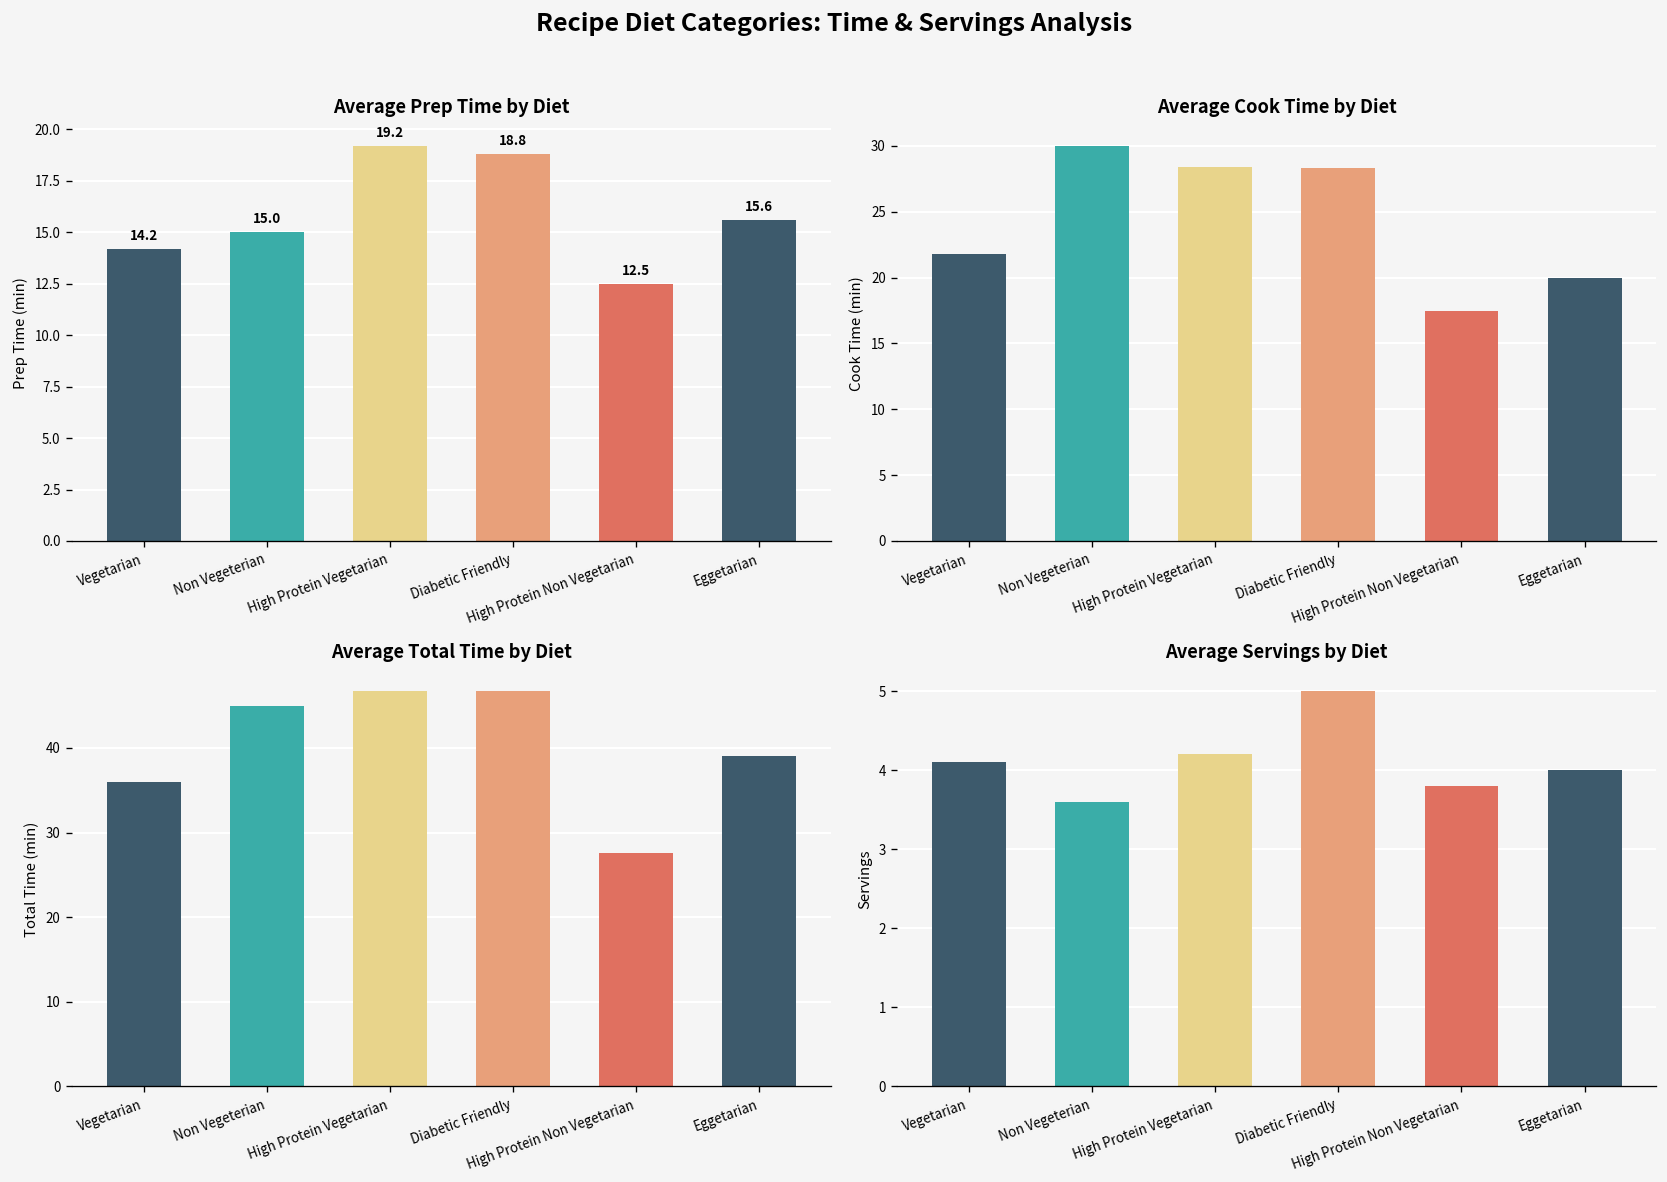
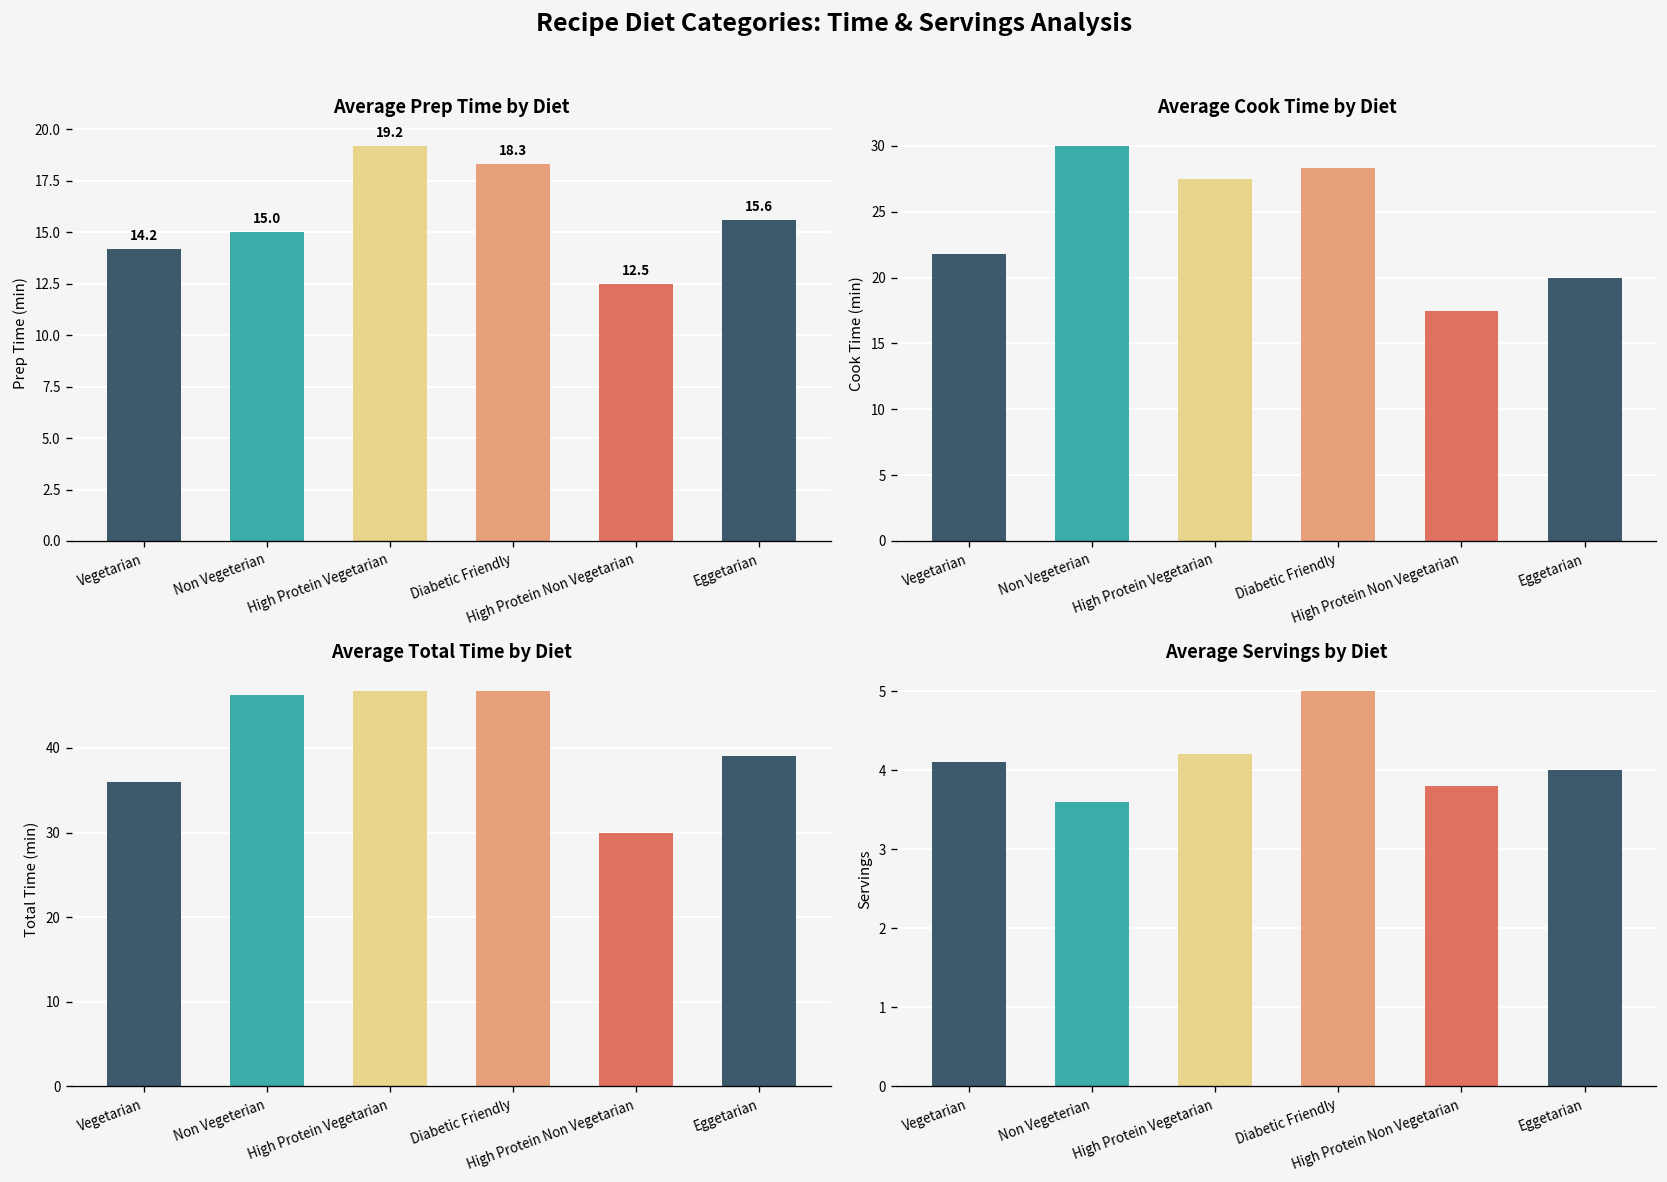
  {
    "Average Prep Time by Diet": {
      "Vegetarian": 14.2,
      "Non Vegeterian": 15.0,
      "High Protein Vegetarian": 19.2,
-     "Diabetic Friendly": 18.8,
+     "Diabetic Friendly": 18.3,
      "High Protein Non Vegetarian": 12.5,
      "Eggetarian": 15.6
    },
    "Average Cook Time by Diet": {
      "Vegetarian": 21.8,
      "Non Vegeterian": 30.0,
-     "High Protein Vegetarian": 28.4,
+     "High Protein Vegetarian": 27.5,
      "Diabetic Friendly": 28.3,
      "High Protein Non Vegetarian": 17.5,
      "Eggetarian": 20.0
    },
    "Average Total Time by Diet": {
      "Vegetarian": 36,
-     "Non Vegeterian": 45,
+     "Non Vegeterian": 46,
      "High Protein Vegetarian": 47,
      "Diabetic Friendly": 47,
-     "High Protein Non Vegetarian": 28,
+     "High Protein Non Vegetarian": 30,
      "Eggetarian": 39
    },
    "Average Servings by Diet": {
      "Vegetarian": 4.1,
      "Non Vegeterian": 3.6,
      "High Protein Vegetarian": 4.2,
      "Diabetic Friendly": 5.0,
      "High Protein Non Vegetarian": 3.8,
      "Eggetarian": 4.0
    }
  }
